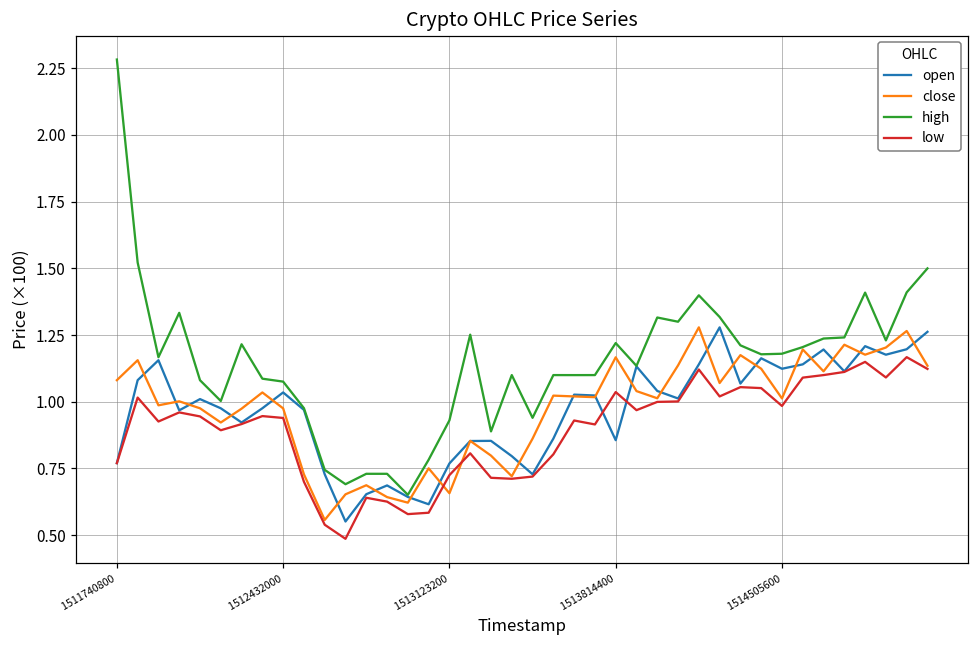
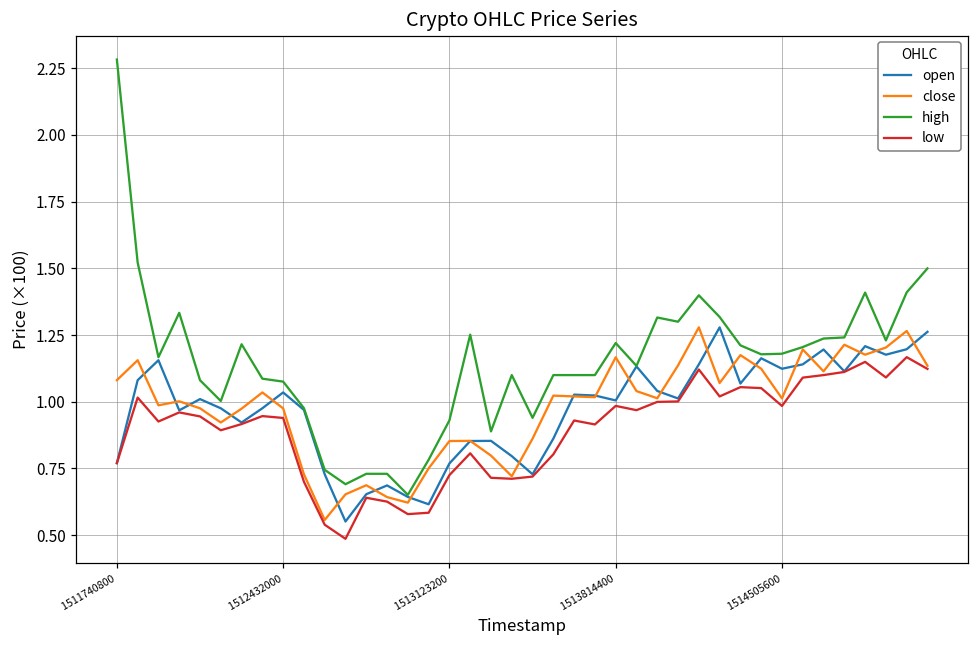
  {
    "open": {
      "1512432000": 1.03,
      "1513123200": 0.77,
-     "1513814400": 0.86,
+     "1513814400": 1.01,
      "1514505600": 1.12
    },
    "close": {
      "1511740800": 1.08,
      "1512432000": 0.98,
-     "1513123200": 0.66,
+     "1513123200": 0.85,
      "1513814400": 1.17,
      "1514505600": 1.01
    },
    "high": {
      "1511740800": 2.28,
      "1512432000": 1.08,
      "1513123200": 0.93,
      "1513814400": 1.22,
      "1514505600": 1.18
    },
    "low": {
      "1512432000": 0.94,
      "1513123200": 0.73,
-     "1513814400": 1.04,
+     "1513814400": 0.98,
      "1514505600": 0.98
    }
  }
